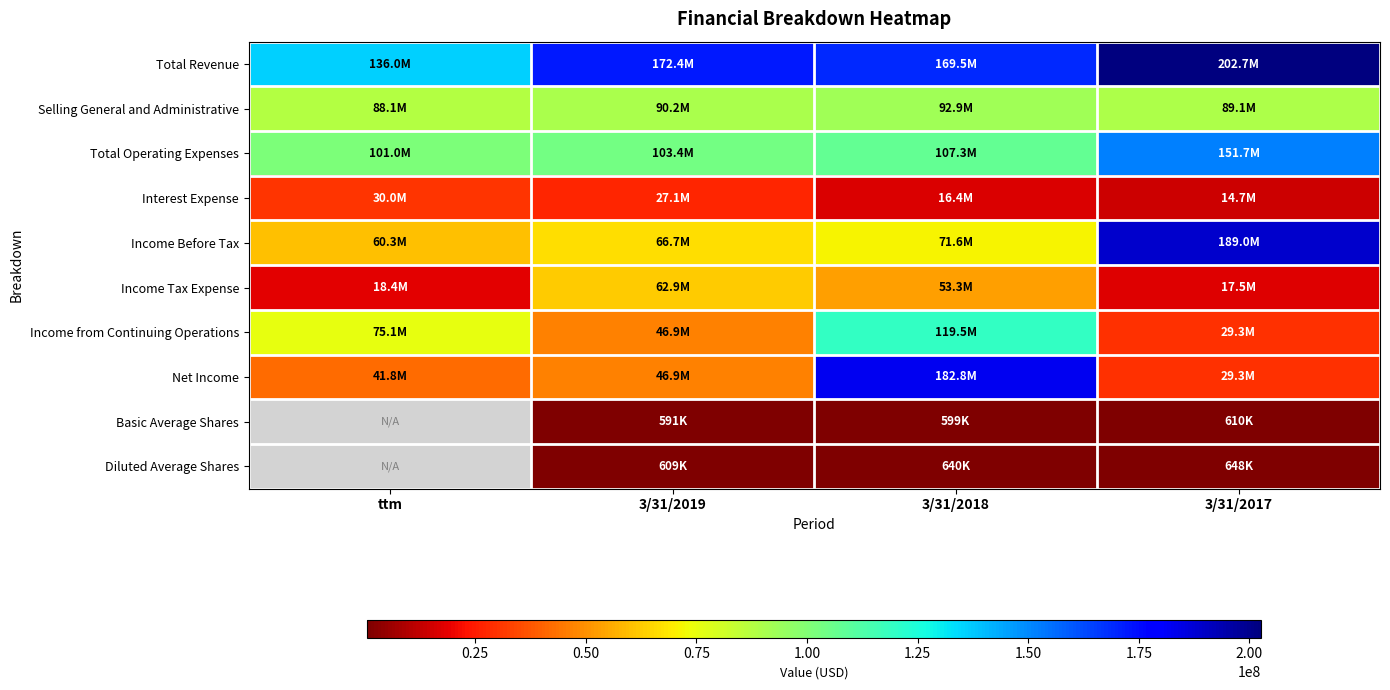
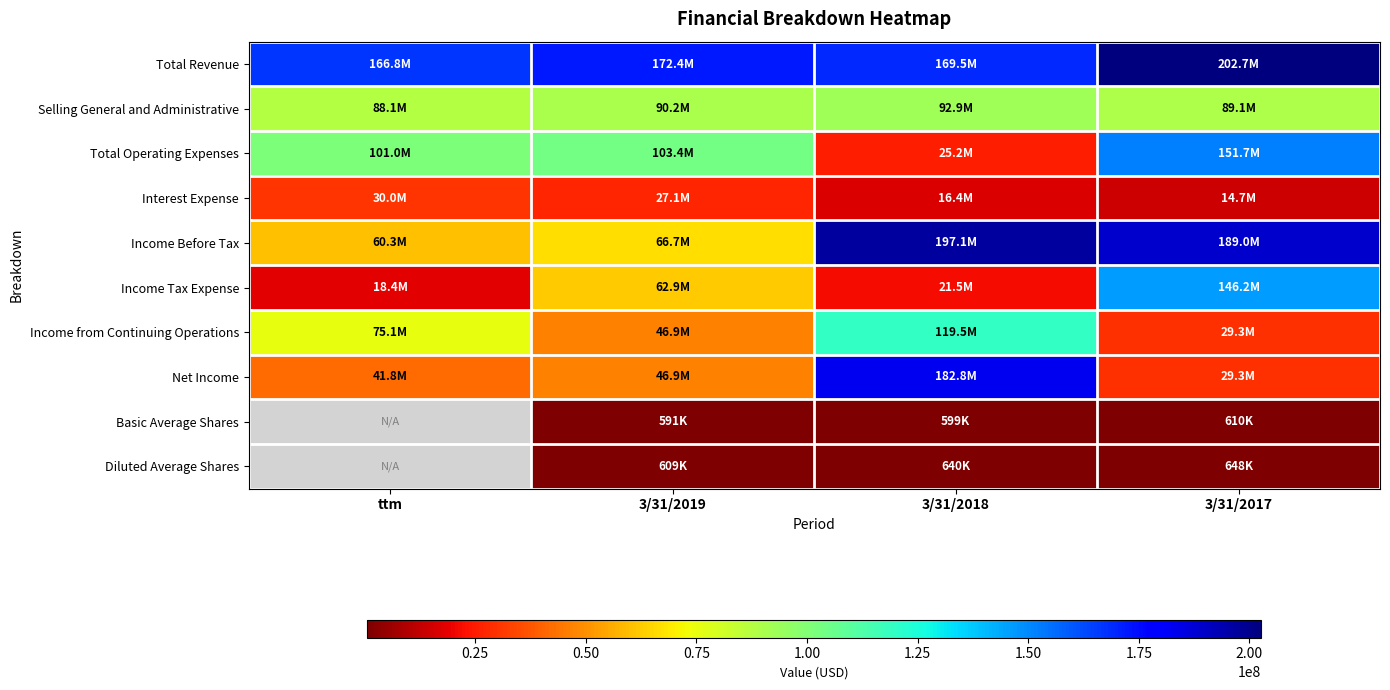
  {
    "Total Revenue": {
-     "ttm": "136.0M",
+     "ttm": "166.8M",
      "3/31/2019": "172.4M",
      "3/31/2018": "169.5M",
      "3/31/2017": "202.7M"
    },
    "Selling General and Administrative": {
      "ttm": "88.1M",
      "3/31/2019": "90.2M",
      "3/31/2018": "92.9M",
      "3/31/2017": "89.1M"
    },
    "Total Operating Expenses": {
      "ttm": "101.0M",
      "3/31/2019": "103.4M",
-     "3/31/2018": "107.3M",
+     "3/31/2018": "25.2M",
      "3/31/2017": "151.7M"
    },
    "Interest Expense": {
      "ttm": "30.0M",
      "3/31/2019": "27.1M",
      "3/31/2018": "16.4M",
      "3/31/2017": "14.7M"
    },
    "Income Before Tax": {
      "ttm": "60.3M",
      "3/31/2019": "66.7M",
-     "3/31/2018": "71.6M",
+     "3/31/2018": "197.1M",
      "3/31/2017": "189.0M"
    },
    "Income Tax Expense": {
      "ttm": "18.4M",
      "3/31/2019": "62.9M",
-     "3/31/2018": "53.3M",
-     "3/31/2017": "17.5M"
+     "3/31/2018": "21.5M",
+     "3/31/2017": "146.2M"
    },
    "Income from Continuing Operations": {
      "ttm": "75.1M",
      "3/31/2019": "46.9M",
      "3/31/2018": "119.5M",
      "3/31/2017": "29.3M"
    },
    "Net Income": {
      "ttm": "41.8M",
      "3/31/2019": "46.9M",
      "3/31/2018": "182.8M",
      "3/31/2017": "29.3M"
    },
    "Basic Average Shares": {
      "3/31/2019": "591K",
      "3/31/2018": "599K",
      "3/31/2017": "610K"
    },
    "Diluted Average Shares": {
      "3/31/2019": "609K",
      "3/31/2018": "640K",
      "3/31/2017": "648K"
    }
  }
